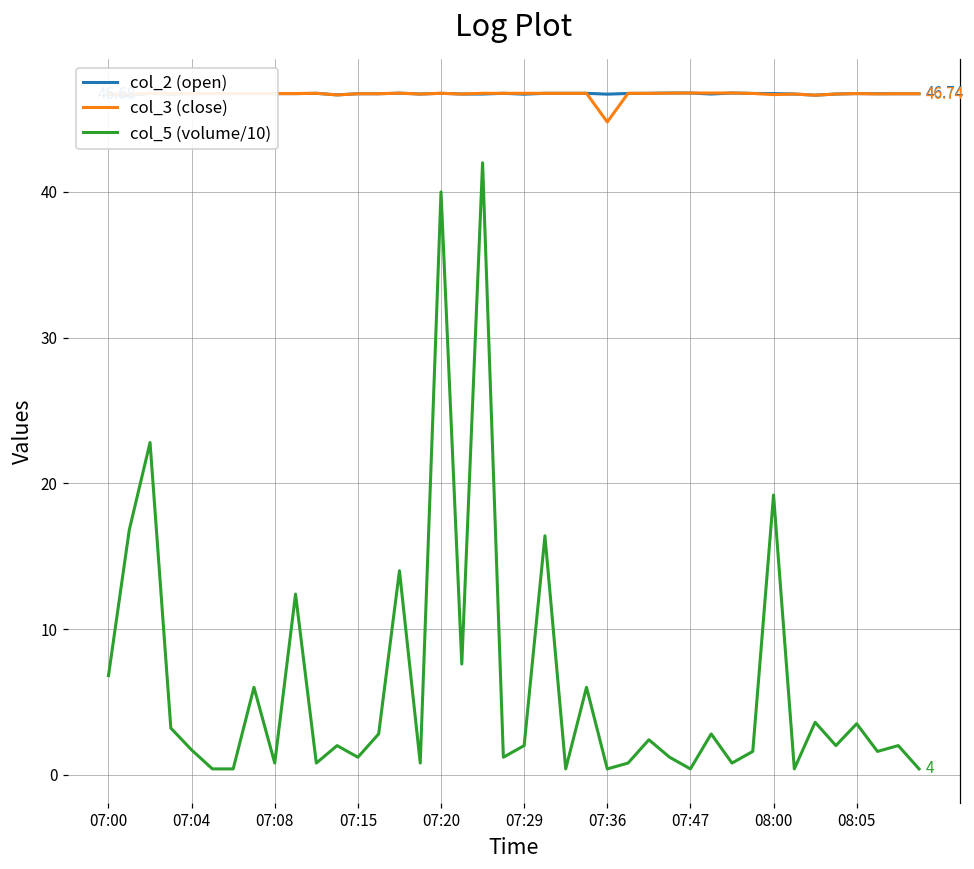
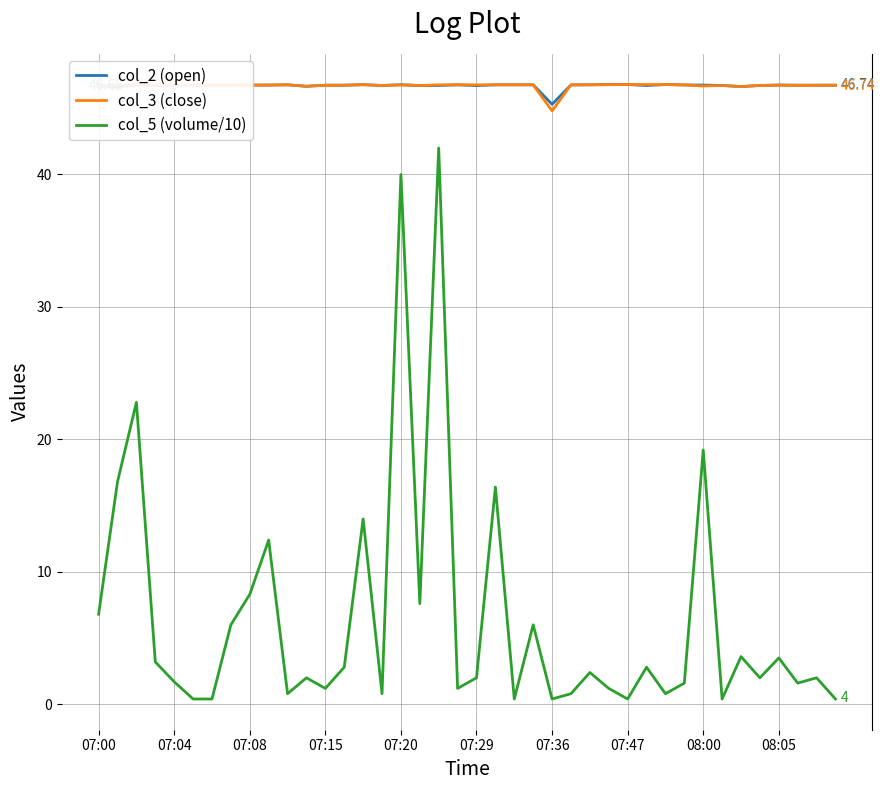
  {
    "col_2 (open)": {
-     "07:36": 46.7
+     "07:36": 45.3
    },
    "col_3 (close)": {
      "07:36": 44.8
    },
    "col_5 (volume/10)": {
      "07:00": 6.8,
      "07:04": 1.7,
-     "07:08": 0.8,
+     "07:08": 8.3,
      "07:15": 1.2,
      "07:20": 40.0,
      "07:29": 2.0,
      "07:36": 0.4,
      "07:47": 0.4,
      "08:00": 19.2,
      "08:05": 3.5
    }
  }
